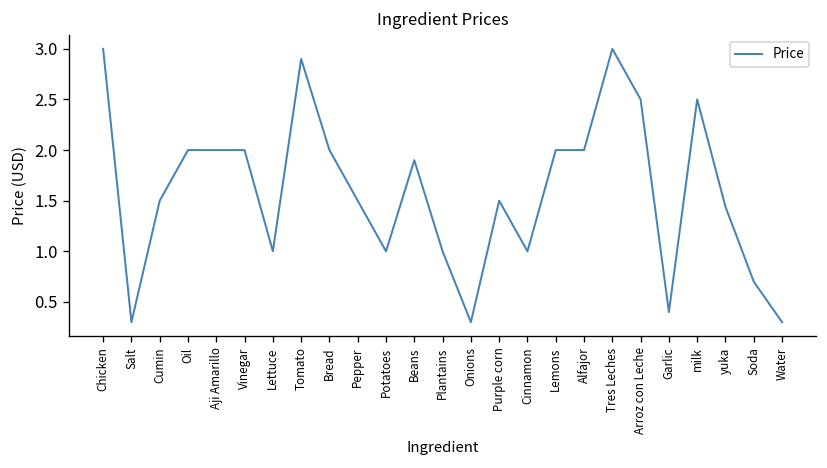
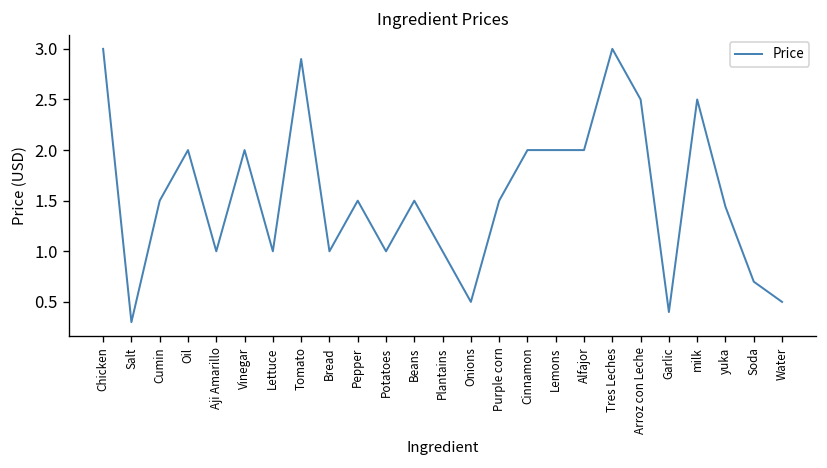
  {
    "Chicken": 3.0,
    "Salt": 0.3,
    "Cumin": 1.5,
    "Oil": 2.0,
-   "Aji Amarillo": 2,
+   "Aji Amarillo": 1,
    "Vinegar": 2.0,
    "Lettuce": 1.0,
    "Tomato": 2.9,
-   "Bread": 2,
+   "Bread": 1,
    "Pepper": 1.5,
    "Potatoes": 1.0,
-   "Beans": 1.9,
+   "Beans": 1.5,
    "Plantains": 1.0,
-   "Onions": 0.3,
+   "Onions": 0.5,
    "Purple corn": 1.5,
-   "Cinnamon": 1,
+   "Cinnamon": 2,
    "Lemons": 2.0,
    "Alfajor": 2.0,
    "Tres Leches": 3.0,
    "Arroz con Leche": 2.5,
    "Garlic": 0.4,
    "milk": 2.5,
    "yuka": 1.4,
    "Soda": 0.7,
-   "Water": 0.3
+   "Water": 0.5
  }
